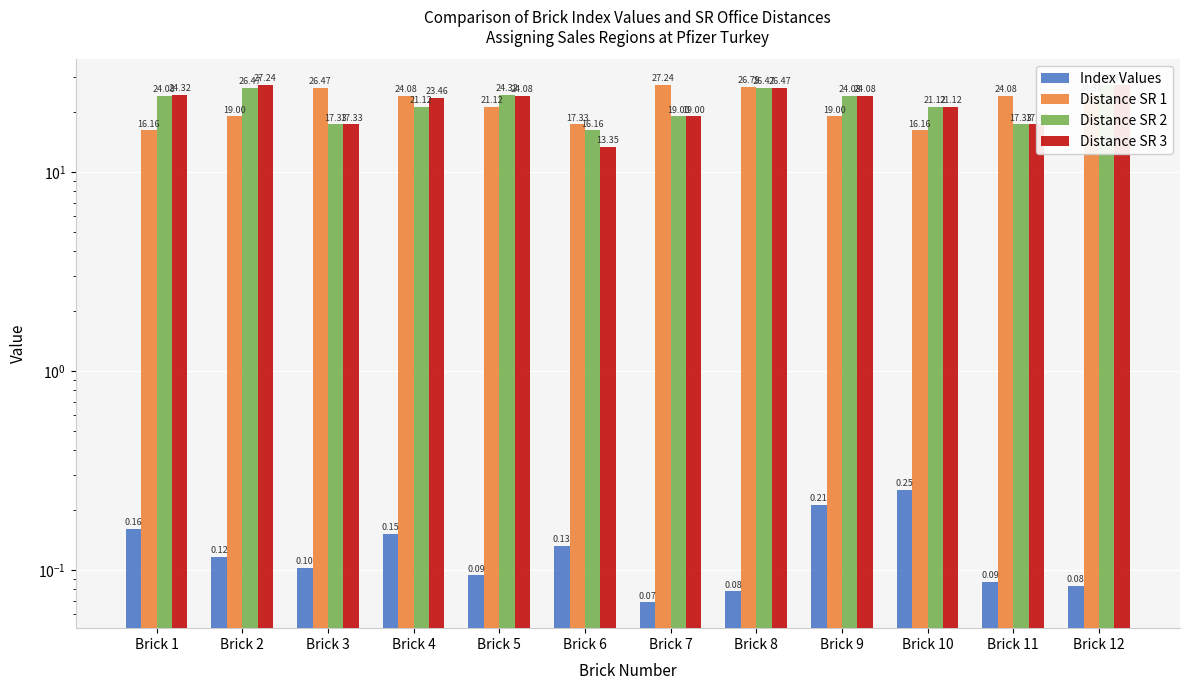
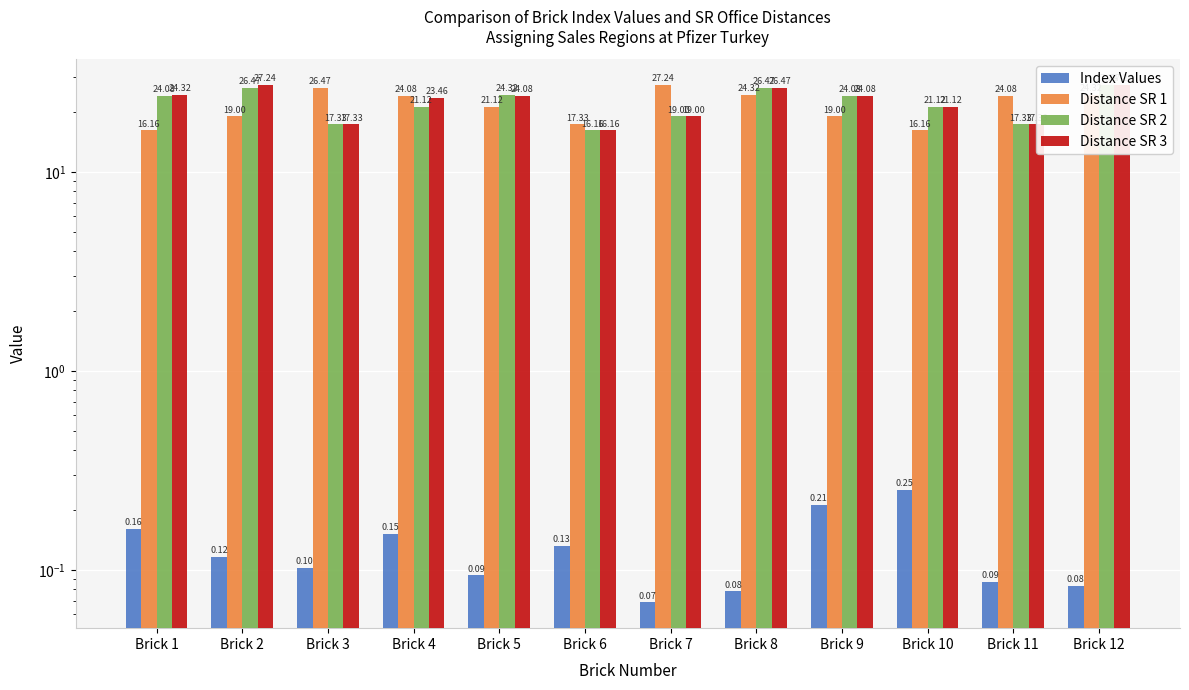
  {
    "Index Values": {
      "Brick 1": 0.16,
      "Brick 2": 0.12,
      "Brick 3": 0.10,
      "Brick 4": 0.15,
      "Brick 5": 0.09,
      "Brick 6": 0.13,
      "Brick 7": 0.07,
      "Brick 8": 0.08,
      "Brick 9": 0.21,
      "Brick 10": 0.25,
      "Brick 11": 0.09,
      "Brick 12": 0.08
    },
    "Distance SR 1": {
      "Brick 1": 16.16,
      "Brick 2": 19.00,
      "Brick 3": 26.47,
      "Brick 4": 24.08,
      "Brick 5": 21.12,
      "Brick 6": 17.33,
      "Brick 7": 27.24,
-     "Brick 8": 26.79,
+     "Brick 8": 24.32,
      "Brick 9": 19.00,
      "Brick 10": 16.16,
      "Brick 11": 24.08
    },
    "Distance SR 2": {
      "Brick 4": 21.12,
      "Brick 6": 16.16
    },
    "Distance SR 3": {
      "Brick 4": 23.46,
-     "Brick 6": 13.35
+     "Brick 6": 16.16
    }
  }
